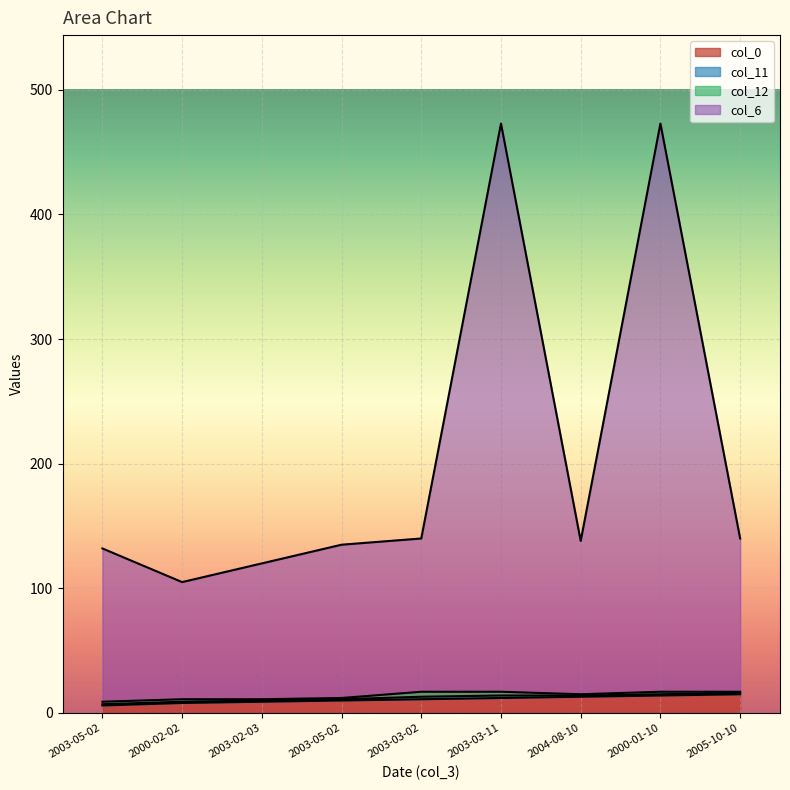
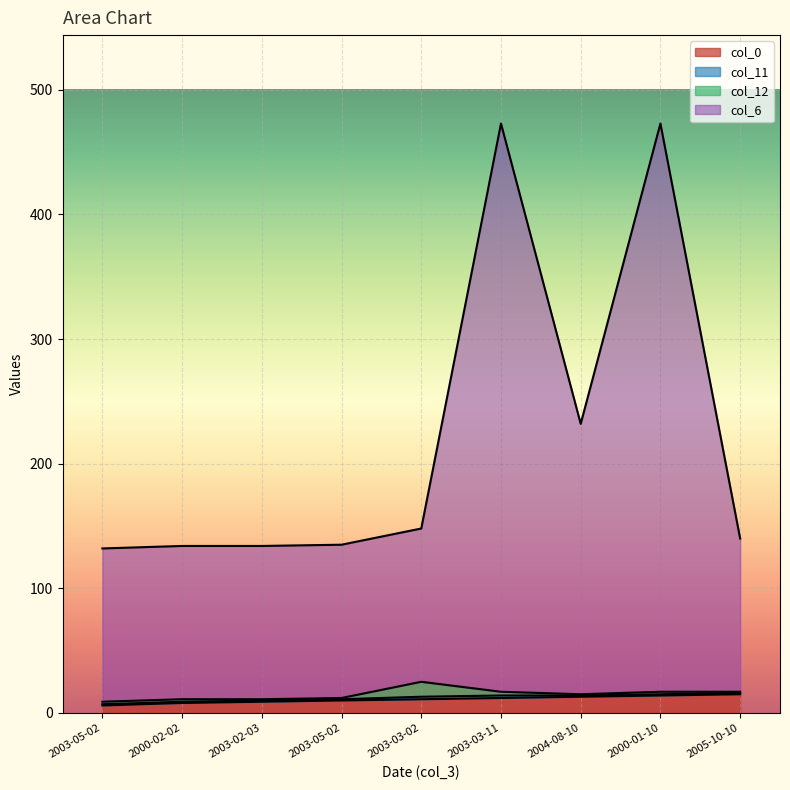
  {
    "col_12": {
-     "2003-03-02": 4,
+     "2003-03-02": 12,
      "2003-03-11": 3
    },
    "col_6": {
-     "2000-02-02": 94,
-     "2003-02-03": 109,
+     "2000-02-02": 123,
+     "2003-02-03": 123,
      "2003-03-02": 123,
      "2003-03-11": 456,
-     "2004-08-10": 123,
+     "2004-08-10": 217,
      "2000-01-10": 456,
      "2005-10-10": 123
    }
  }
